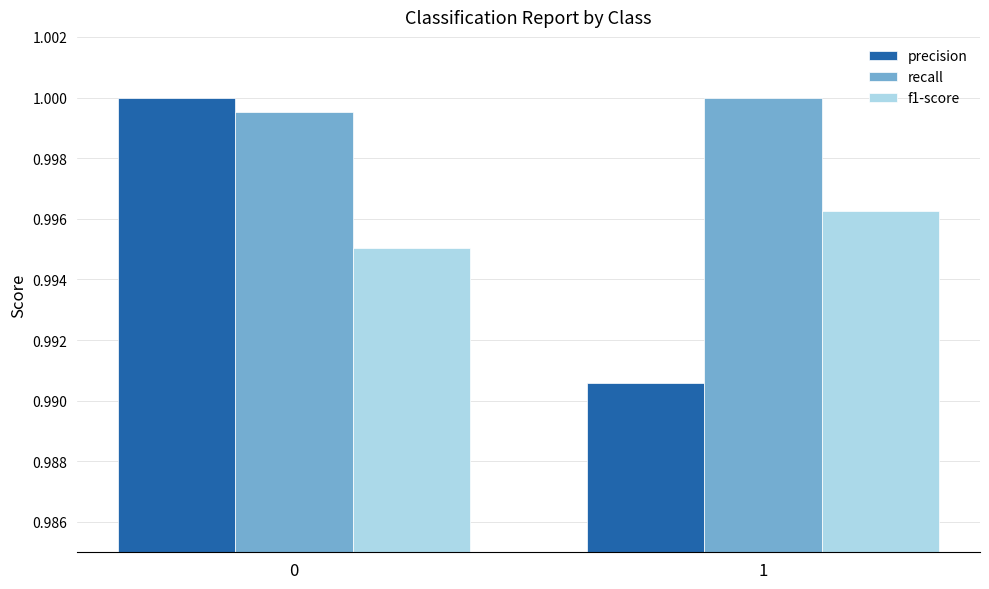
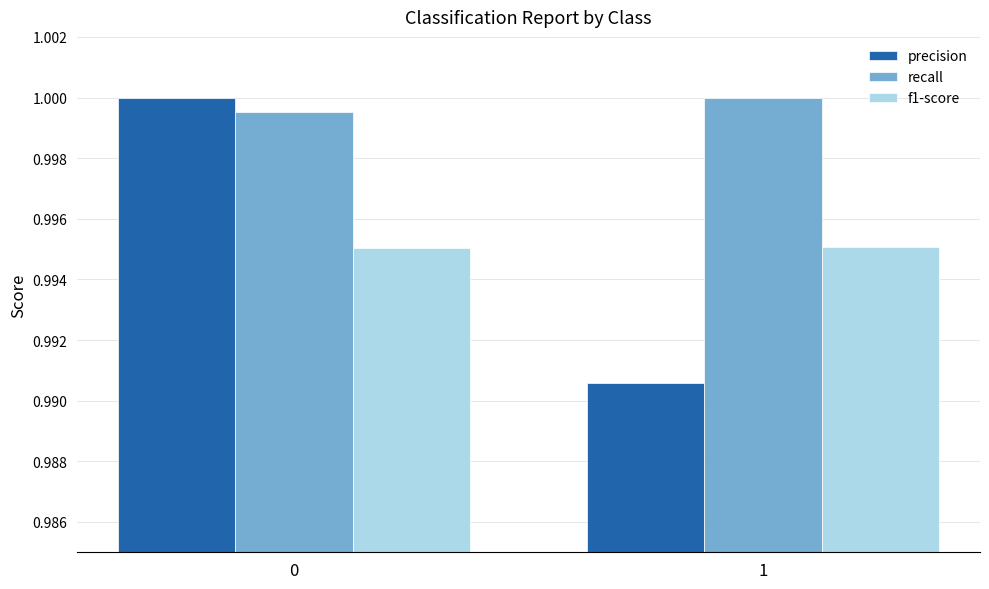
  {
    "precision": {
      "0": 1.0000,
      "1": 0.9906
    },
    "recall": {
      "0": 0.9995,
      "1": 1.0000
    },
    "f1-score": {
      "0": 0.9950,
-     "1": 0.9963
+     "1": 0.9951
    }
  }
